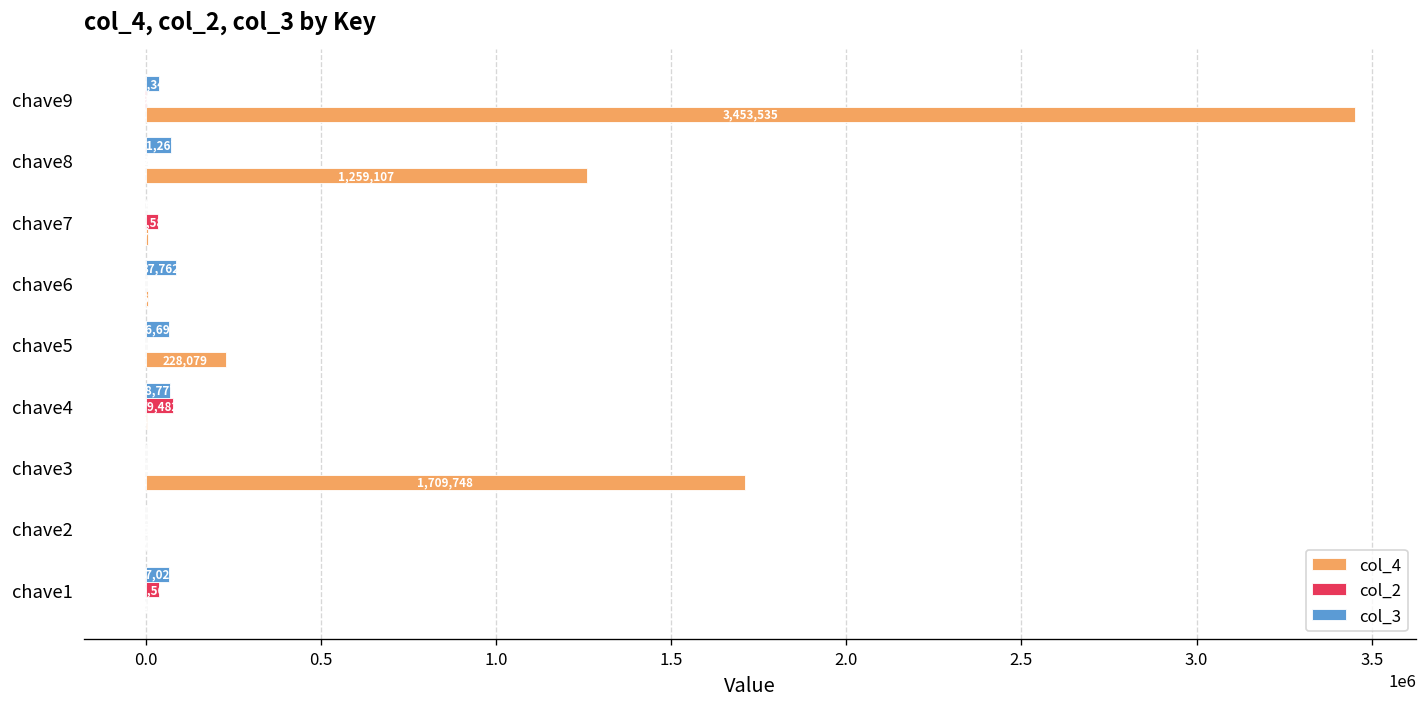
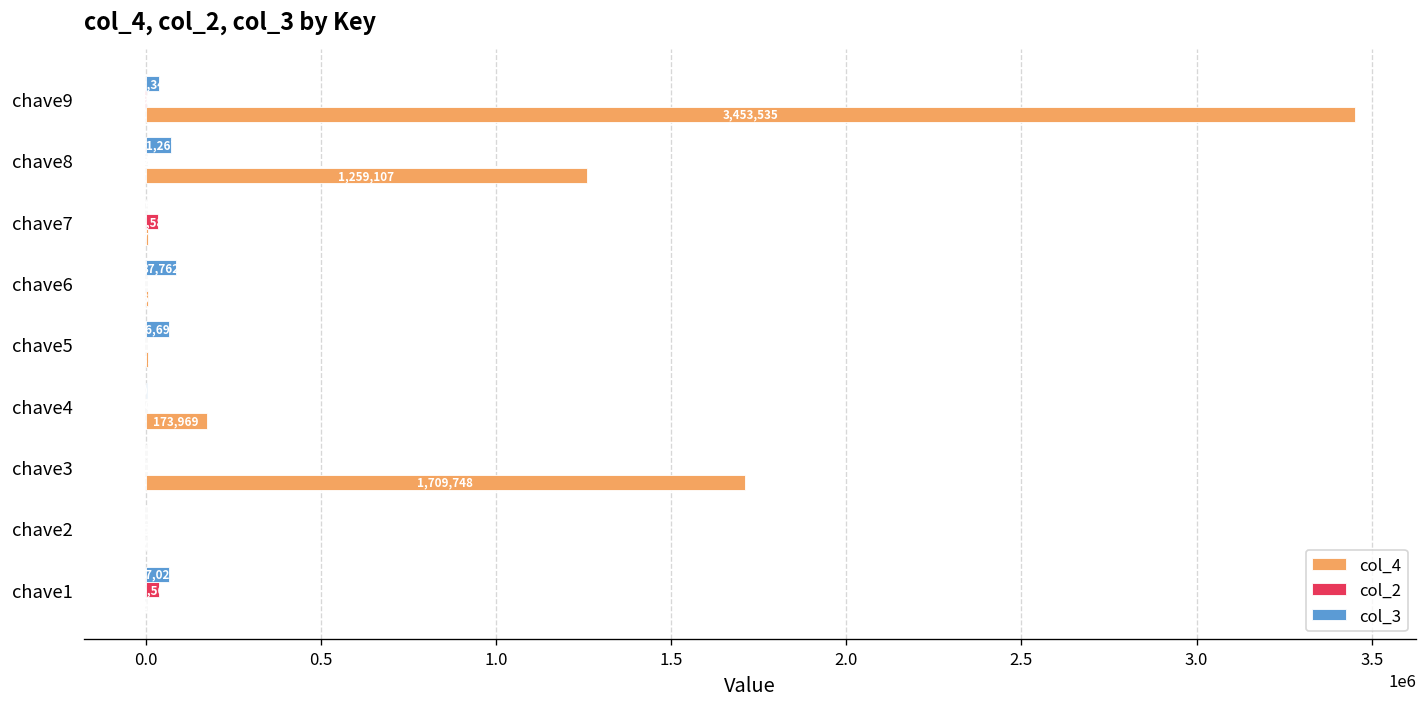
  {
    "col_4": {
-     "chave5": 230000,
-     "chave4": 0
+     "chave5": 10000,
+     "chave4": 170000
    },
    "col_2": {
      "chave7": 40000,
      "chave6": 0,
      "chave5": 0,
-     "chave4": 80000,
+     "chave4": 0,
      "chave3": 0,
      "chave1": 40000
    },
    "col_3": {
      "chave9": 40000,
      "chave5": 70000,
-     "chave4": 70000,
+     "chave4": 0,
      "chave3": 0,
      "chave2": 0
    }
  }
